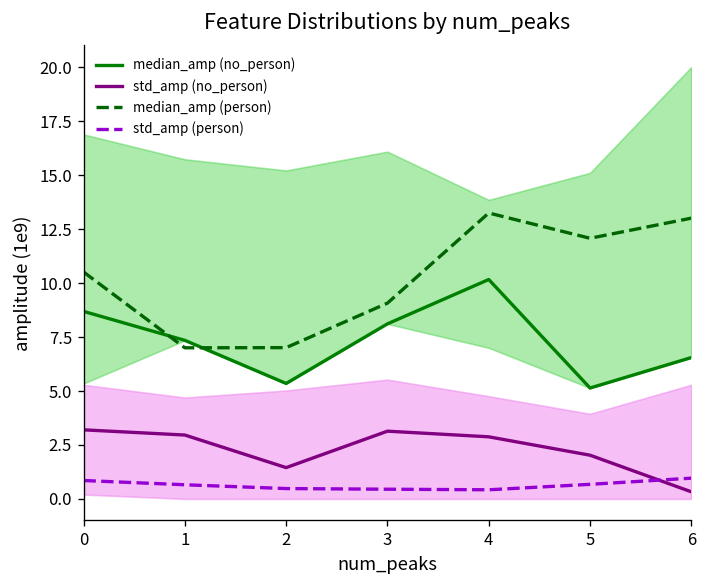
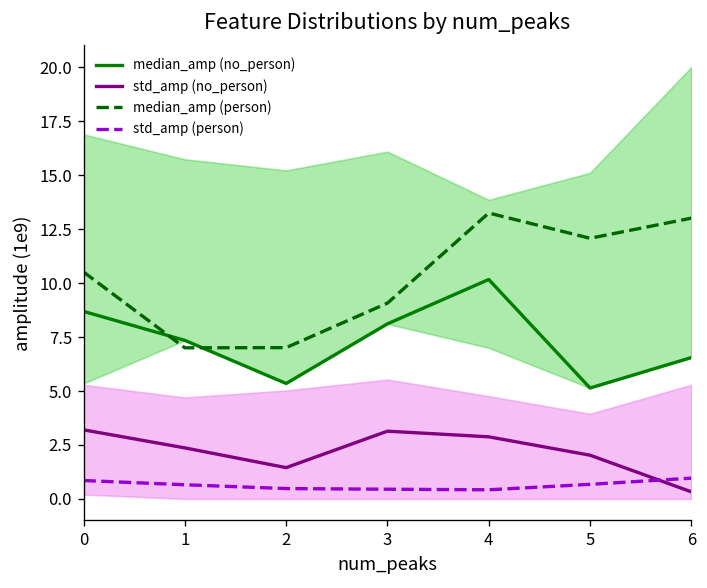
  {
    "std_amp (no_person)": {
      "0": 3.2,
-     "1": 3.0,
+     "1": 2.4,
      "2": 1.4,
      "3": 3.1,
      "4": 2.9,
      "5": 2.0,
      "6": 0.3
    },
    "std_amp (person)": {
      "0": 0.9,
      "1": 0.7,
      "2": 0.5,
      "3": 0.4,
      "4": 0.4,
      "5": 0.7,
      "6": 1.0
    }
  }
